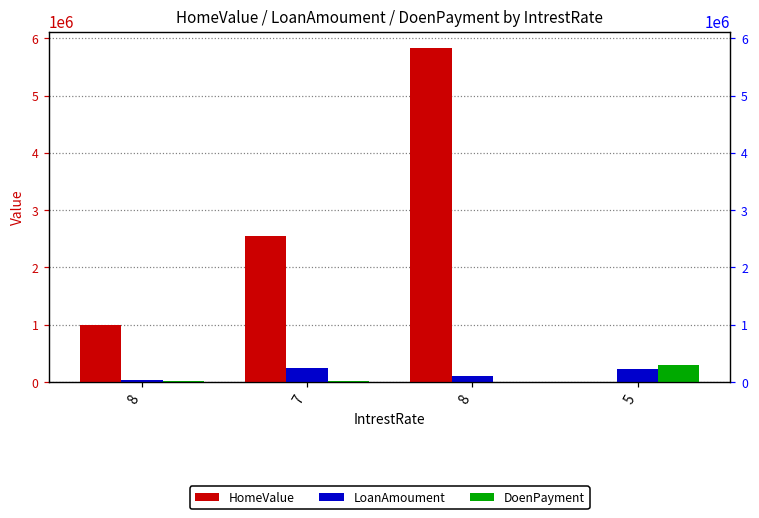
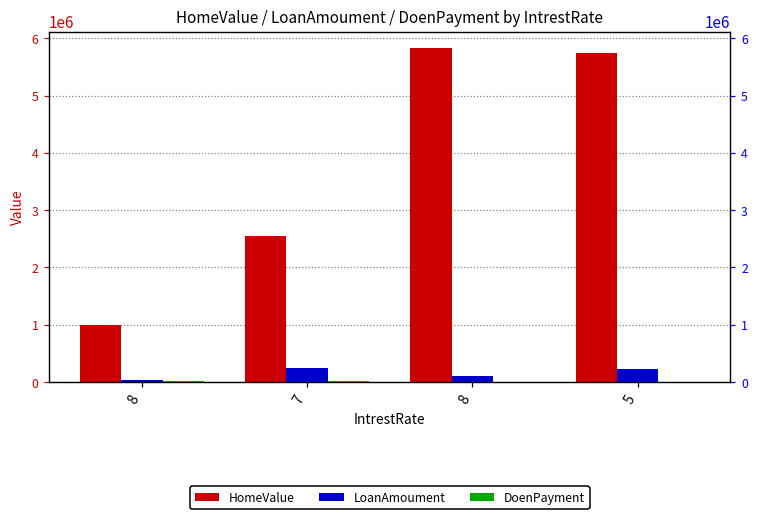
  {
    "HomeValue": {
      "7": 2600000,
-     "5": 0
+     "5": 5700000
    },
    "LoanAmoument": {
      "7": 200000,
      "5": 200000
    },
    "DoenPayment": {
-     "5": 300000
+     "5": 0
    }
  }
